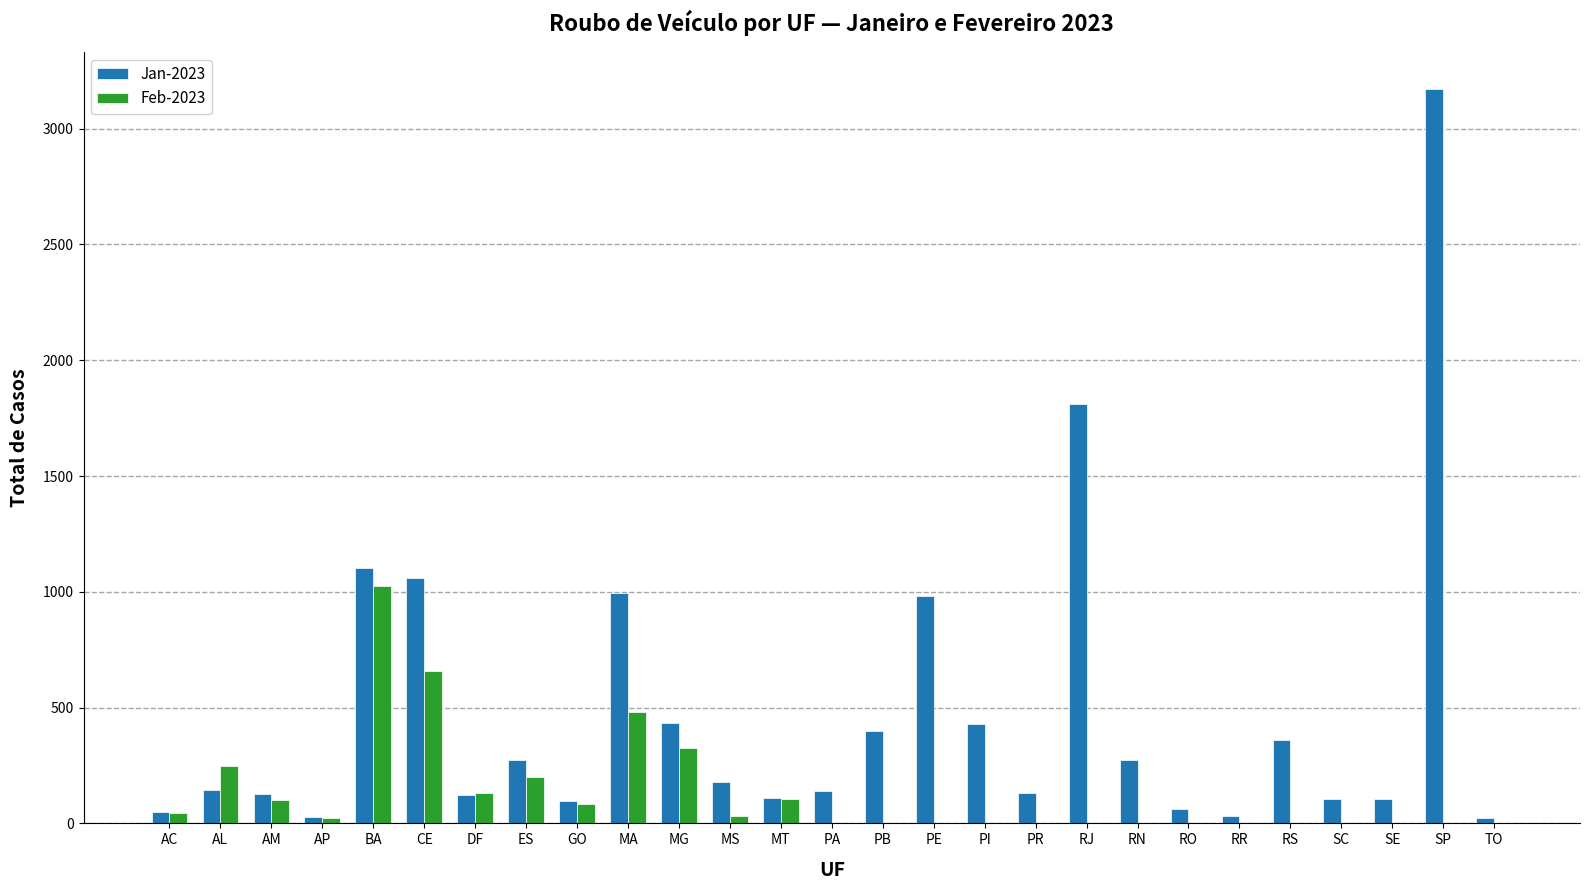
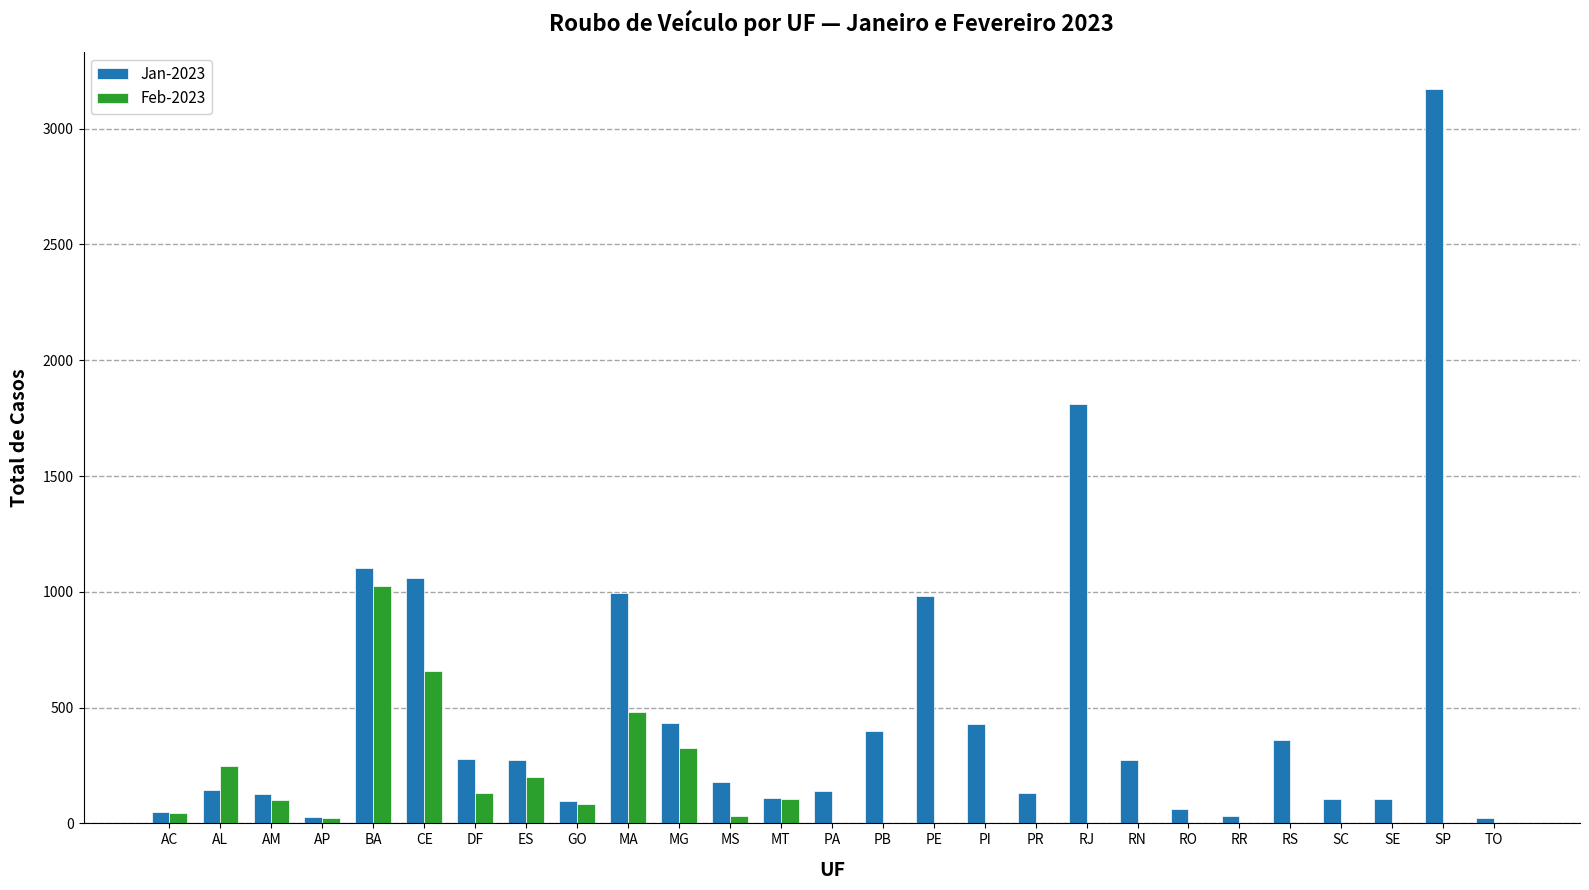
  {
    "Jan-2023": {
      "AC": 50,
      "AL": 140,
      "AM": 130,
      "AP": 30,
      "BA": 1100,
      "CE": 1060,
-     "DF": 120,
+     "DF": 280,
      "ES": 280,
      "GO": 100,
      "MA": 1000,
      "MG": 440,
      "MS": 180,
      "MT": 110,
      "PA": 140,
      "PB": 400,
      "PE": 980,
      "PI": 430,
      "PR": 130,
      "RJ": 1810,
      "RN": 270,
      "RO": 60,
      "RR": 30,
      "RS": 360,
      "SC": 110,
      "SE": 100,
      "SP": 3170,
      "TO": 30
    },
    "Feb-2023": {
      "AC": 50,
      "AL": 250,
      "AM": 100,
      "AP": 20,
      "BA": 1020,
      "CE": 660,
      "DF": 130,
      "ES": 200,
      "GO": 80,
      "MA": 480,
      "MG": 330,
      "MS": 30,
      "MT": 110,
      "PA": 0,
      "PB": 0,
      "PE": 0,
      "PI": 0,
      "PR": 0,
      "RJ": 0,
      "RN": 0,
      "RO": 0,
      "RR": 0,
      "RS": 0,
      "SC": 0,
      "SE": 0,
      "SP": 0,
      "TO": 0
    }
  }
